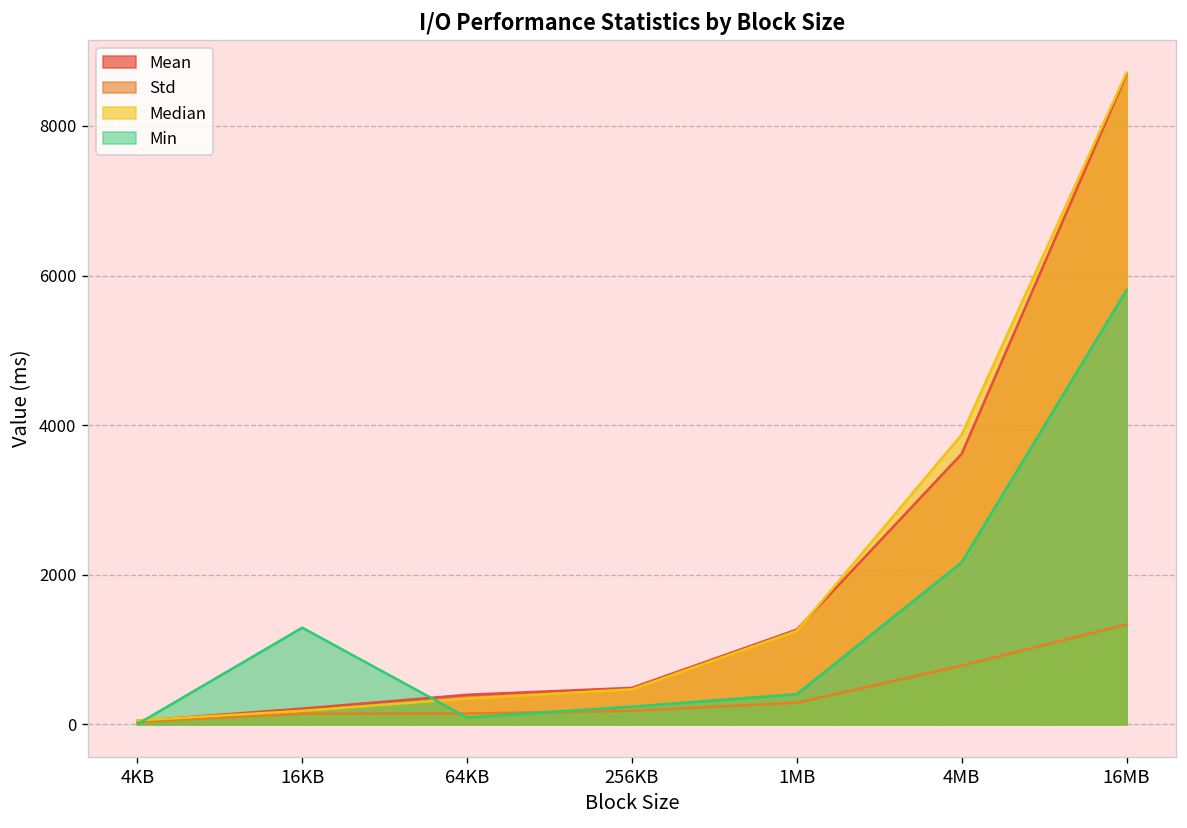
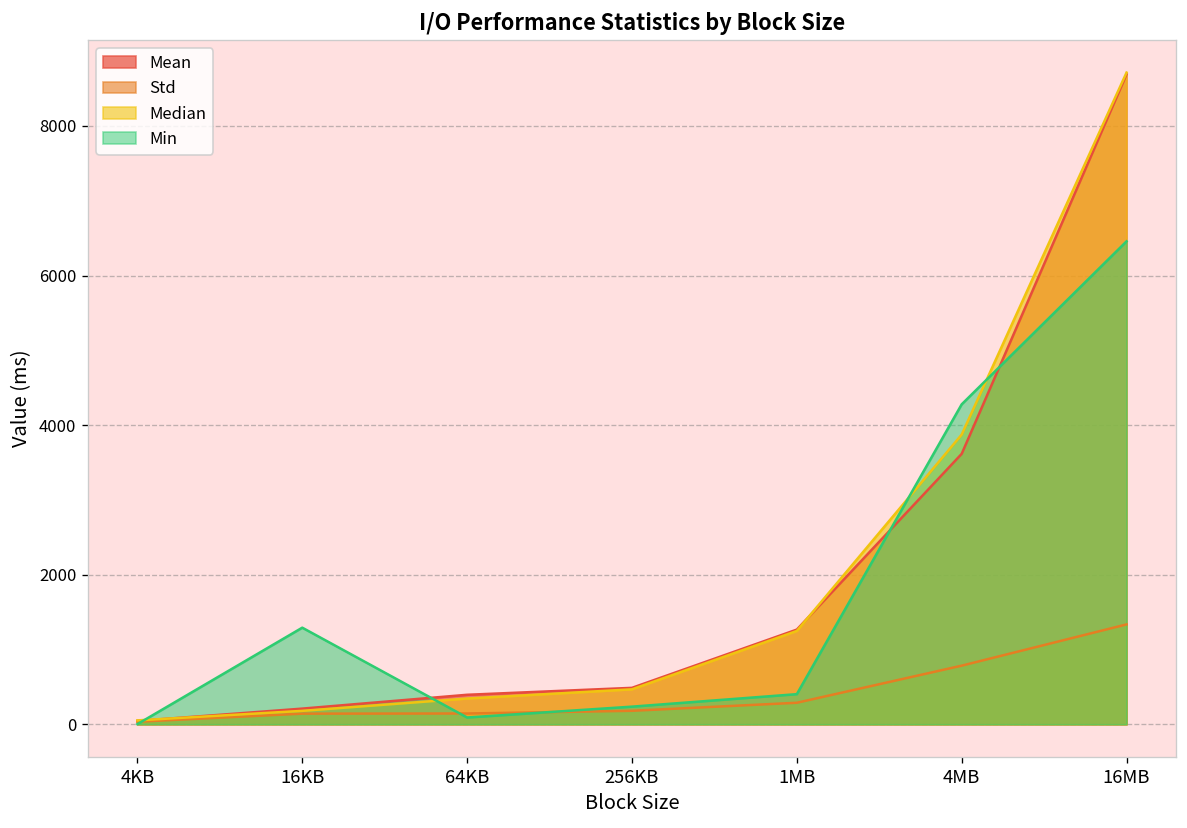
  {
    "Median": {
      "64KB": 300,
      "4MB": 3900
    },
    "Min": {
      "16KB": 1300,
      "64KB": 100,
      "256KB": 200,
      "1MB": 400,
-     "4MB": 2200,
-     "16MB": 5800
+     "4MB": 4300,
+     "16MB": 6500
    }
  }
